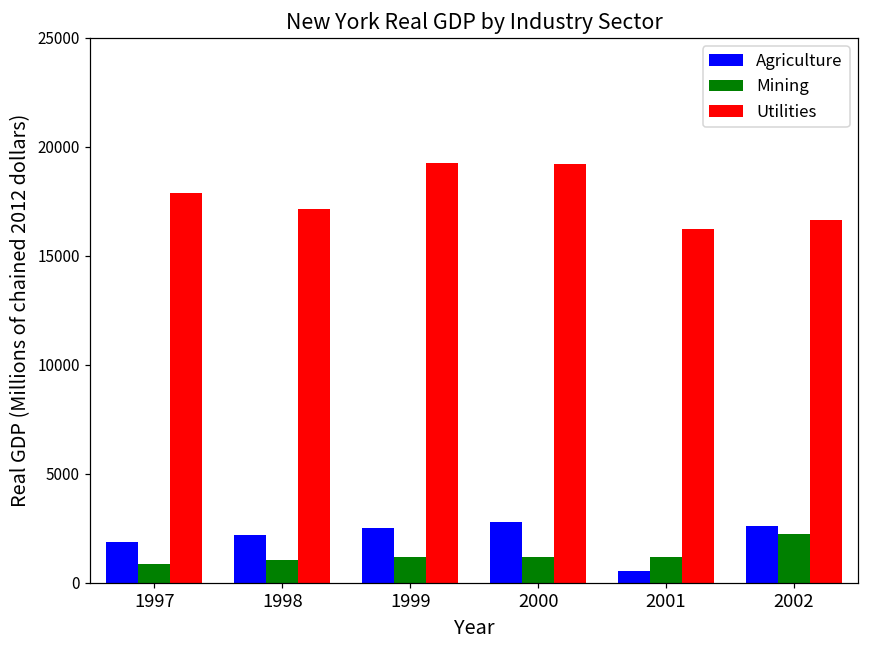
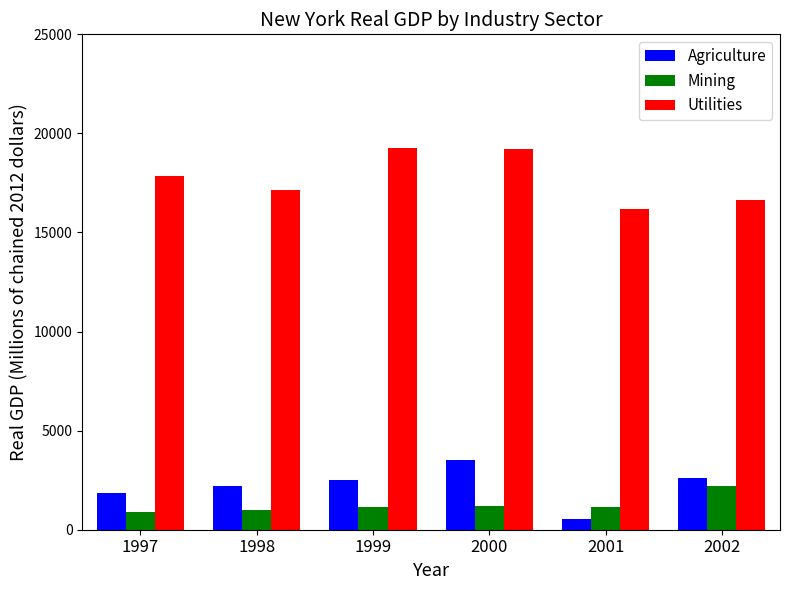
  {
    "Agriculture": {
      "1997": 1800,
      "1998": 2200,
      "1999": 2500,
-     "2000": 2800,
+     "2000": 3500,
      "2001": 500,
      "2002": 2600
    },
    "Mining": {
      "1997": 900,
      "1998": 1000,
      "1999": 1200,
      "2000": 1200,
      "2001": 1200,
      "2002": 2200
    },
    "Utilities": {
      "1997": 17900,
      "1998": 17200,
      "1999": 19200,
      "2000": 19200,
      "2001": 16200,
      "2002": 16600
    }
  }
